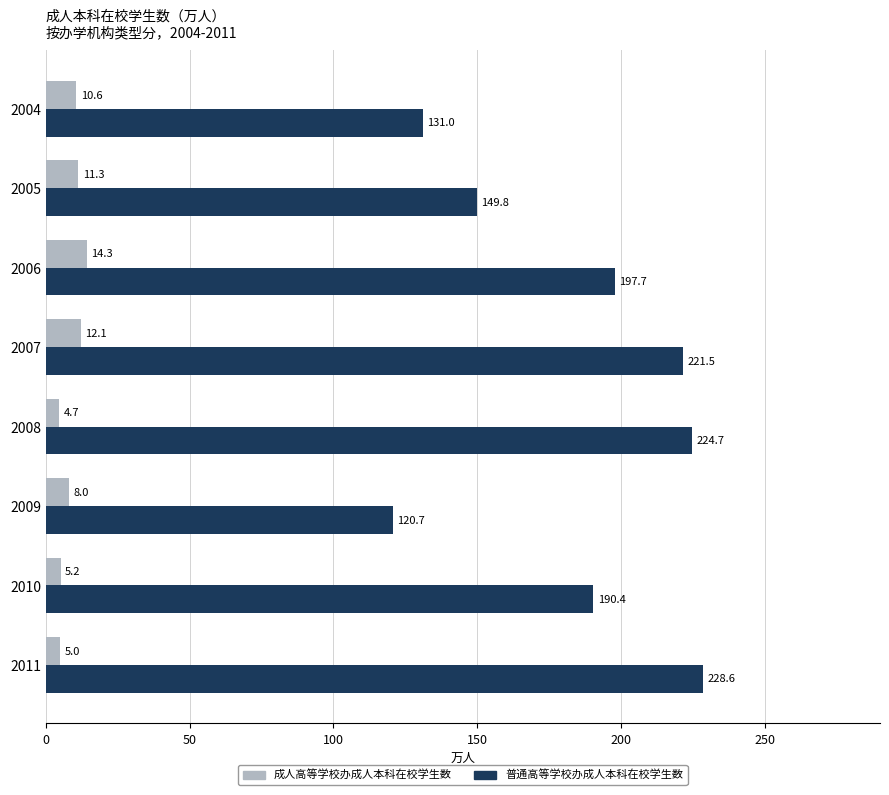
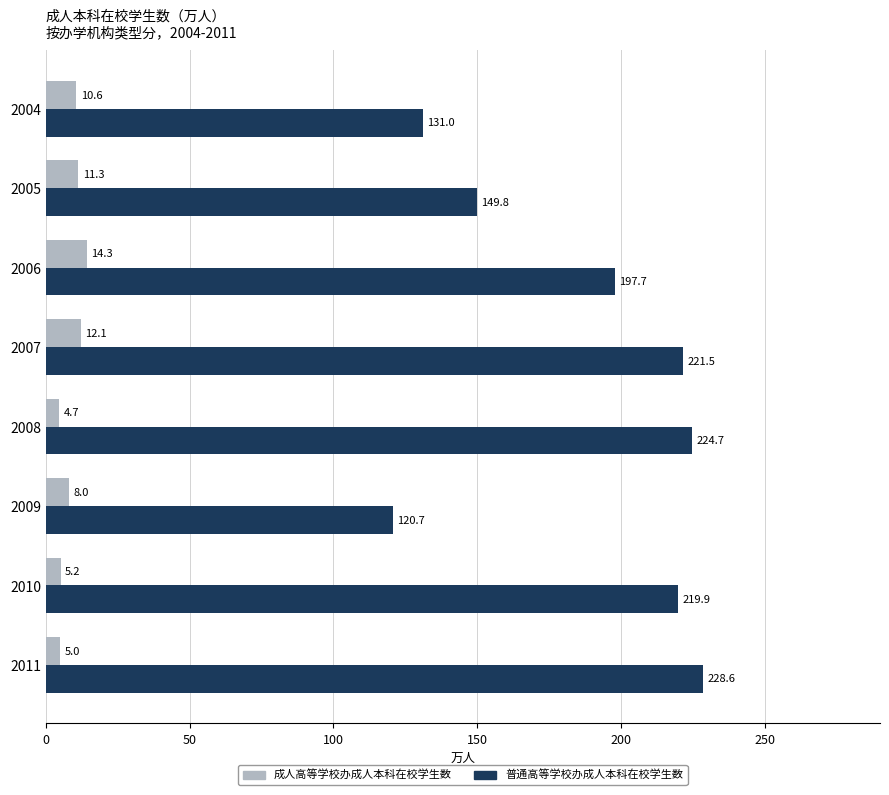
  {
    "成人高等学校办成人本科在校学生数": {
      "2004": 10.6,
      "2005": 11.3,
      "2006": 14.3,
      "2007": 12.1,
      "2008": 4.7,
      "2009": 8.0,
      "2010": 5.2,
      "2011": 5.0
    },
    "普通高等学校办成人本科在校学生数": {
      "2004": 131.0,
      "2005": 149.8,
      "2006": 197.7,
      "2007": 221.5,
      "2008": 224.7,
      "2009": 120.7,
-     "2010": 190.4,
+     "2010": 219.9,
      "2011": 228.6
    }
  }
